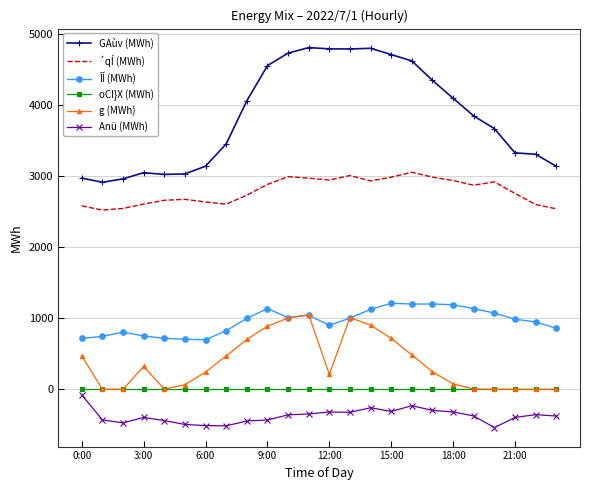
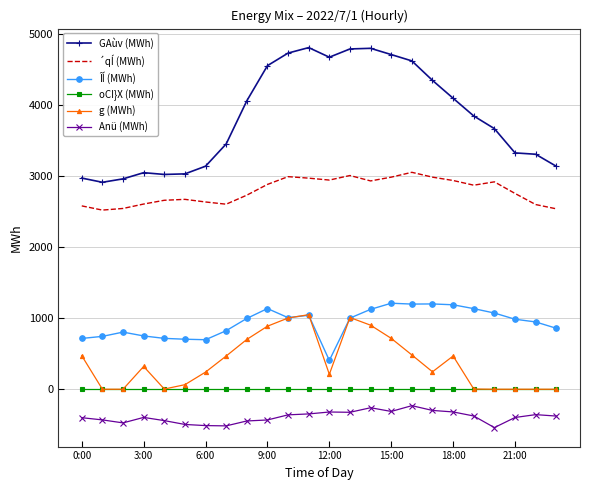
  {
    "GAùv (MWh)": {
      "0:00": 3000,
      "3:00": 3000,
      "6:00": 3100,
      "9:00": 4500,
-     "12:00": 4800,
+     "12:00": 4700,
      "15:00": 4700,
      "18:00": 4100,
      "21:00": 3300
    },
    "´qÍ (MWh)": {
      "0:00": 2600,
      "3:00": 2600,
      "6:00": 2600,
      "9:00": 2900,
      "12:00": 2900,
      "15:00": 3000,
      "18:00": 2900,
      "21:00": 2800
    },
    "ÎÍ (MWh)": {
      "0:00": 700,
      "3:00": 700,
      "6:00": 700,
      "9:00": 1100,
-     "12:00": 900,
+     "12:00": 400,
      "15:00": 1200,
      "18:00": 1200,
      "21:00": 1000
    },
    "oCI}X (MWh)": {
      "0:00": 0,
      "3:00": 0,
      "6:00": 0,
      "9:00": 0,
      "12:00": 0,
      "15:00": 0,
      "18:00": 0
    },
    "g (MWh)": {
      "0:00": 500,
      "3:00": 300,
      "6:00": 200,
      "9:00": 900,
      "12:00": 200,
      "15:00": 700,
-     "18:00": 100
+     "18:00": 500
    },
    "Anü (MWh)": {
-     "0:00": -100,
+     "0:00": -400,
      "3:00": -400,
      "6:00": -500,
      "9:00": -400,
      "12:00": -300,
      "15:00": -300,
      "18:00": -300,
      "21:00": -400
    }
  }
